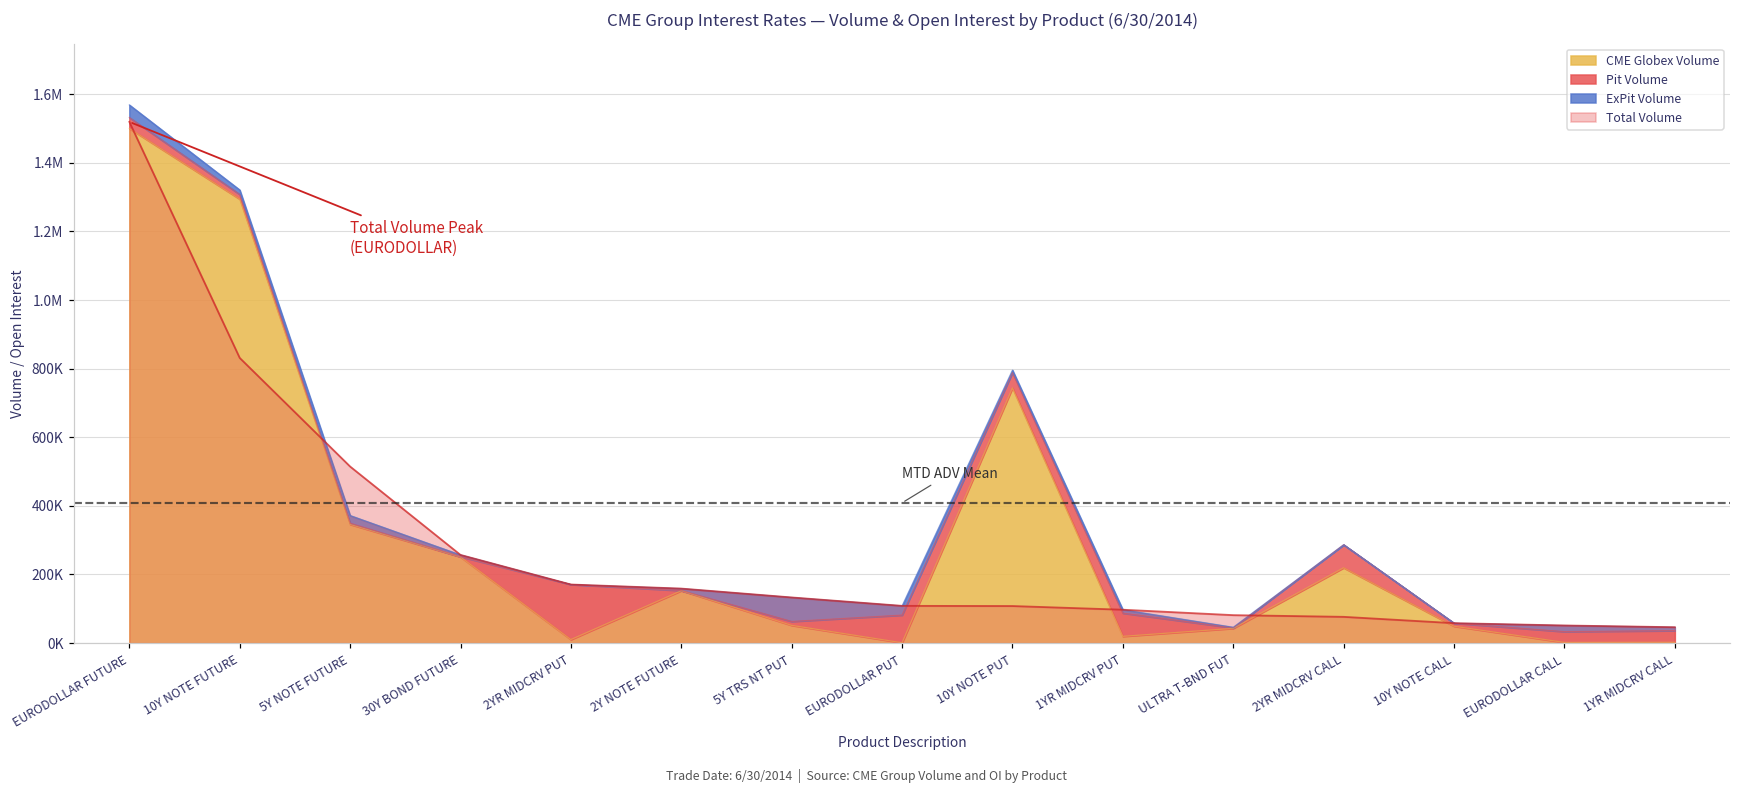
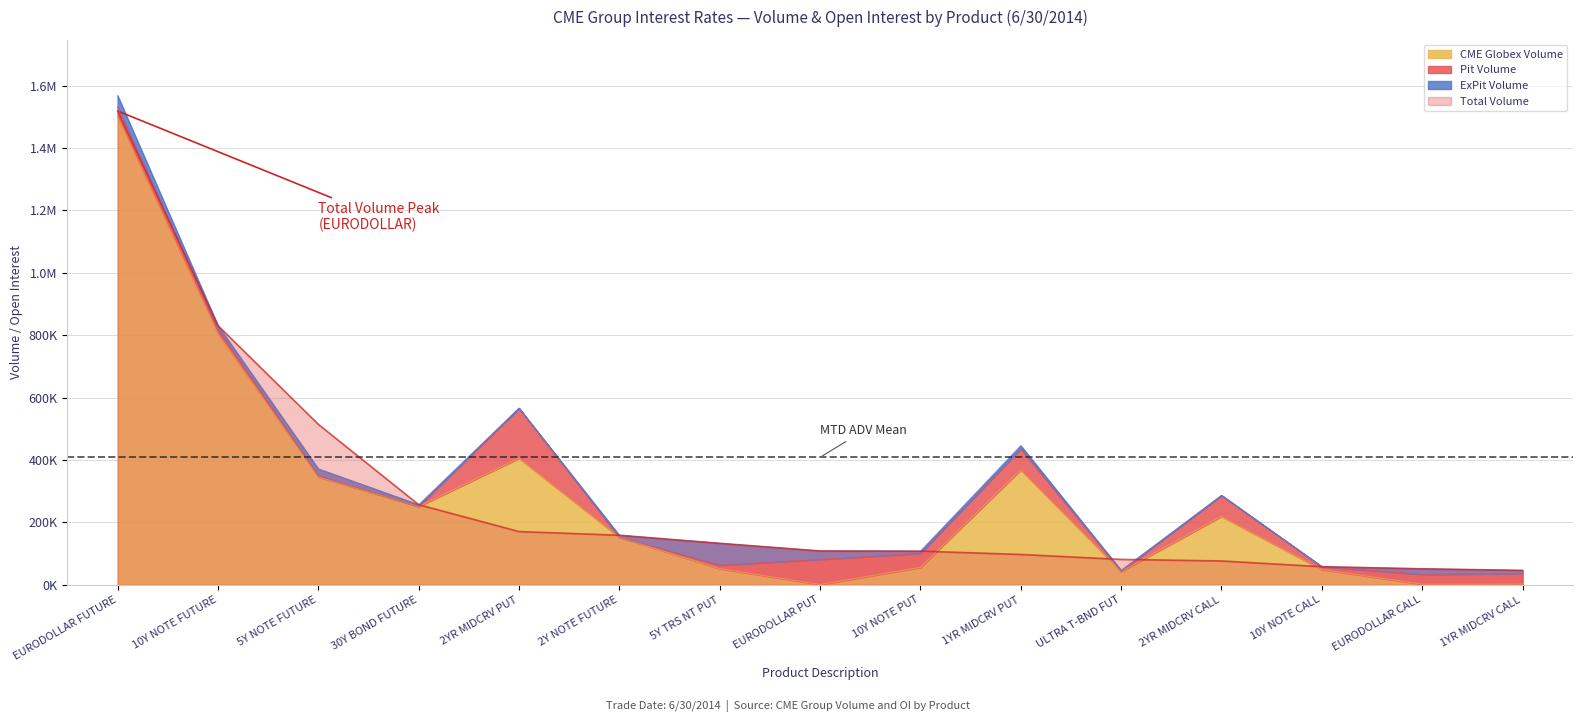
  {
    "CME Globex Volume": {
      "EURODOLLAR FUTURE": 1500000,
-     "10Y NOTE FUTURE": 1290000,
-     "2YR MIDCRV PUT": 10000,
+     "10Y NOTE FUTURE": 800000,
+     "2YR MIDCRV PUT": 410000,
      "5Y TRS NT PUT": 50000,
      "EURODOLLAR PUT": 0,
-     "10Y NOTE PUT": 740000,
-     "1YR MIDCRV PUT": 20000,
+     "10Y NOTE PUT": 60000,
+     "1YR MIDCRV PUT": 370000,
      "2YR MIDCRV CALL": 220000,
      "10Y NOTE CALL": 50000,
      "EURODOLLAR CALL": 0,
      "1YR MIDCRV CALL": 0
    },
    "ExPit Volume": {
      "EURODOLLAR FUTURE": 40000,
      "5Y NOTE FUTURE": 20000
    }
  }
